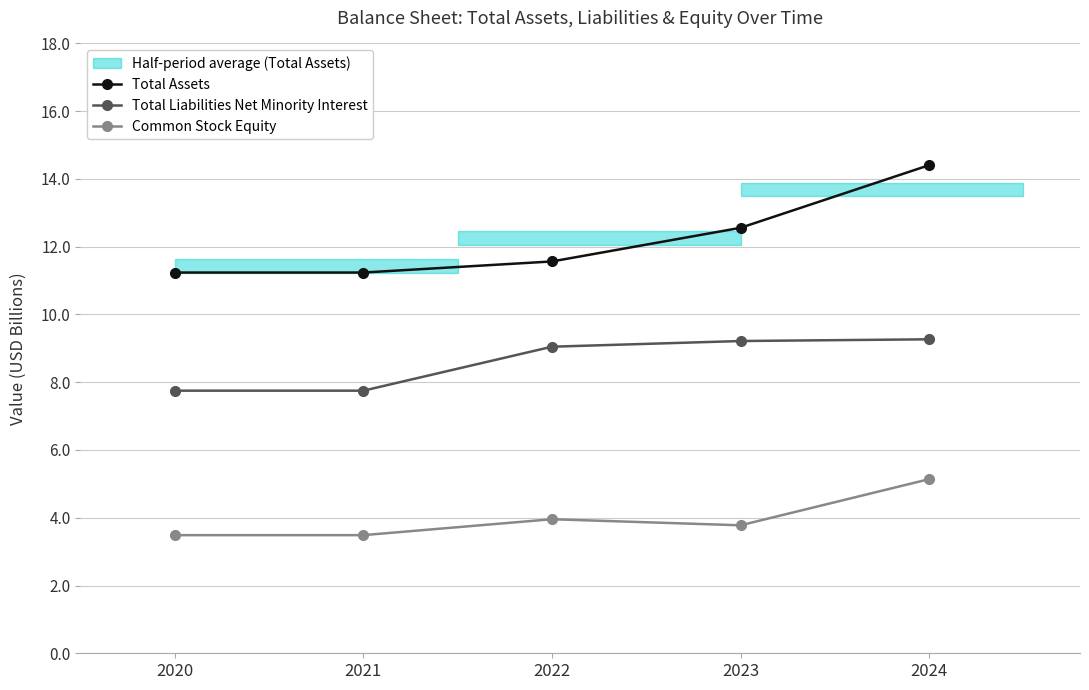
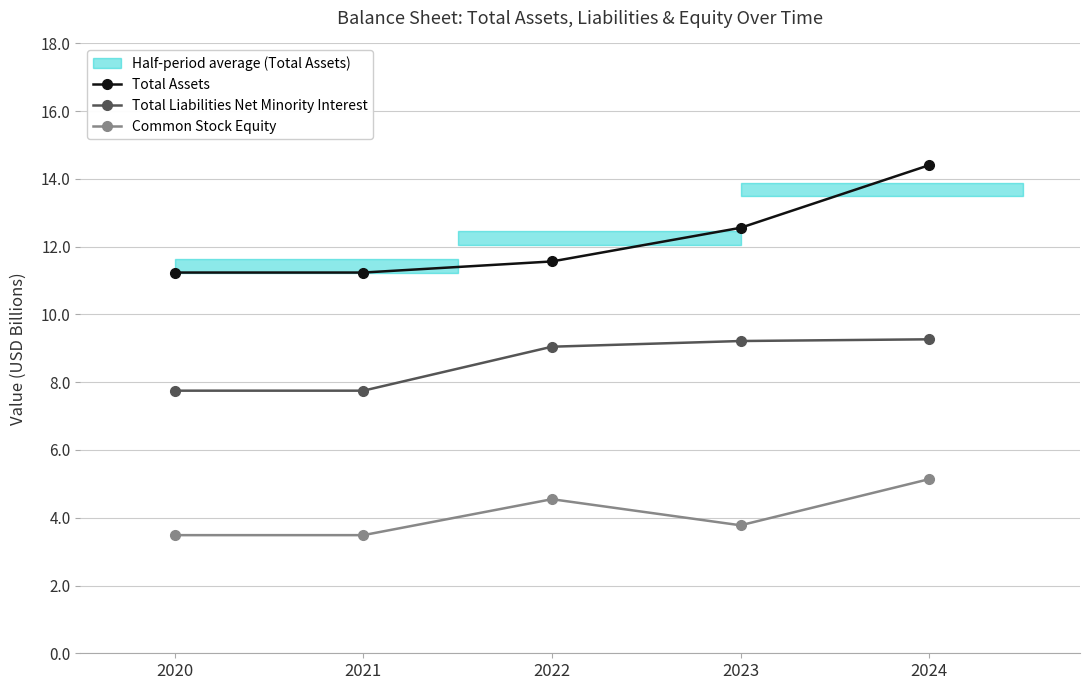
  {
    "Total Assets": {
      "2020": 11.2,
      "2021": 11.2,
      "2022": 11.6,
      "2023": 12.6,
      "2024": 14.4
    },
    "Total Liabilities Net Minority Interest": {
      "2020": 7.8,
      "2021": 7.8,
      "2022": 9.0,
      "2023": 9.2,
      "2024": 9.3
    },
    "Common Stock Equity": {
      "2020": 3.5,
      "2021": 3.5,
-     "2022": 4.0,
+     "2022": 4.5,
      "2023": 3.8,
      "2024": 5.1
    }
  }
